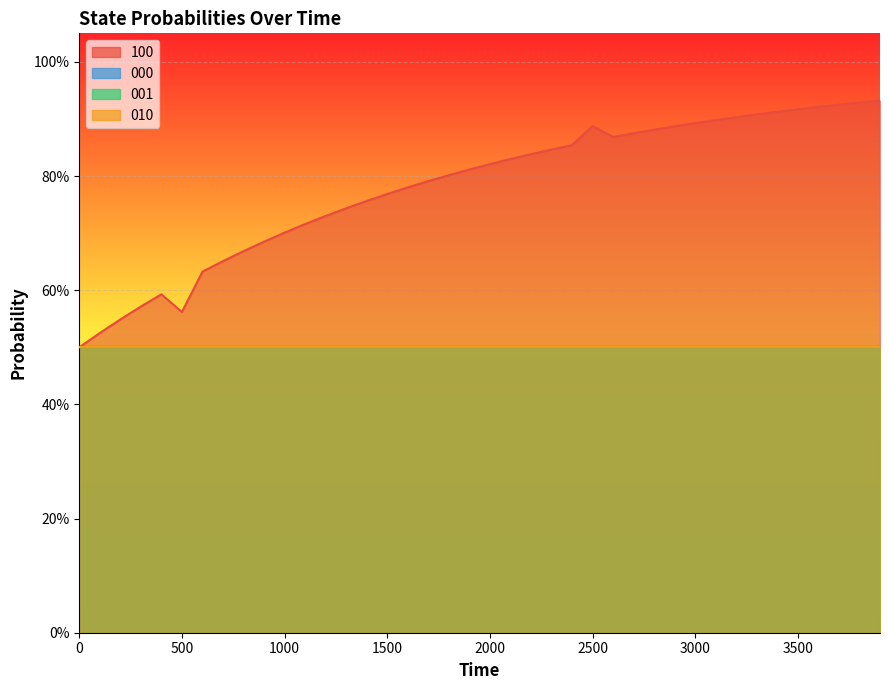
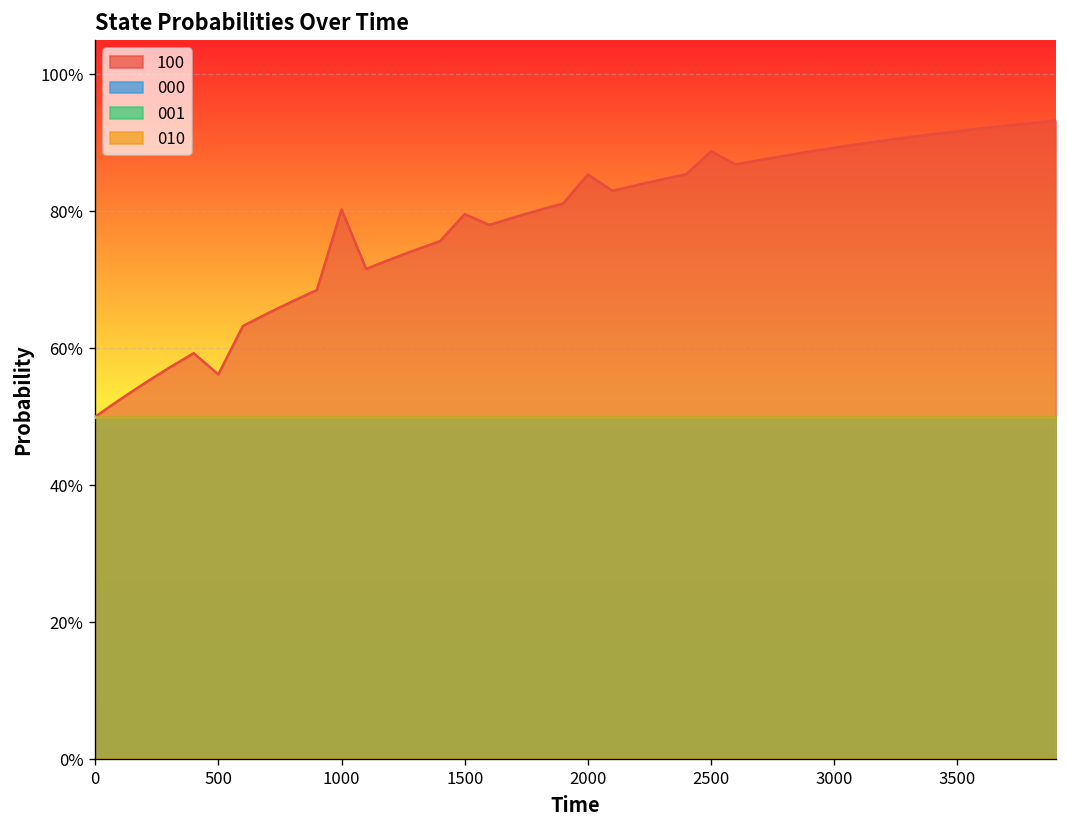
  {
    "100": {
      "500": "56%",
-     "1000": "70%",
-     "1500": "77%",
-     "2000": "82%",
+     "1000": "80%",
+     "1500": "80%",
+     "2000": "85%",
      "2500": "89%",
      "3000": "89%",
      "3500": "92%"
    },
    "010": {
      "500": "50%",
      "1000": "50%",
      "1500": "50%",
      "2000": "50%",
      "2500": "50%",
      "3000": "50%",
      "3500": "50%"
    }
  }
